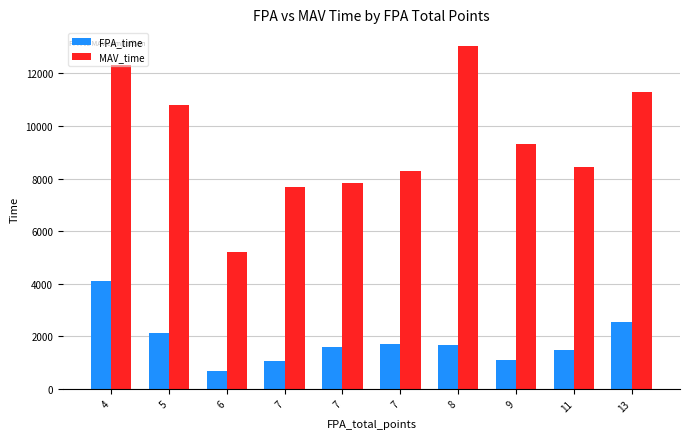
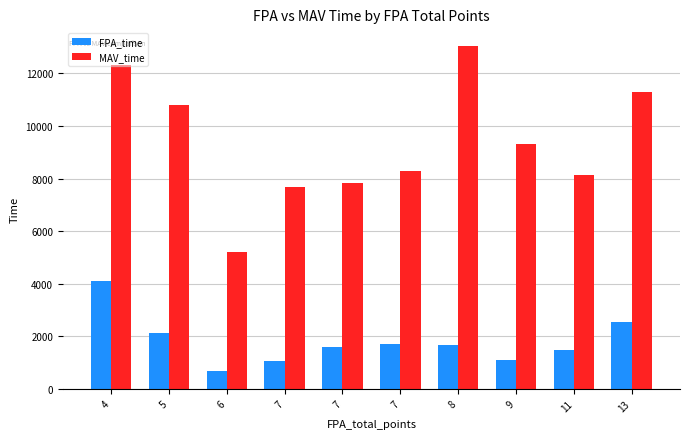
  {
    "FPA_time": {
      "4": 4100,
      "5": 2100,
      "6": 700,
      "8": 1700,
      "9": 1100,
      "11": 1500,
      "13": 2500
    },
    "MAV_time": {
      "5": 10800,
      "6": 5200,
      "8": 13100,
      "9": 9300,
-     "11": 8400,
+     "11": 8100,
      "13": 11300
    }
  }
